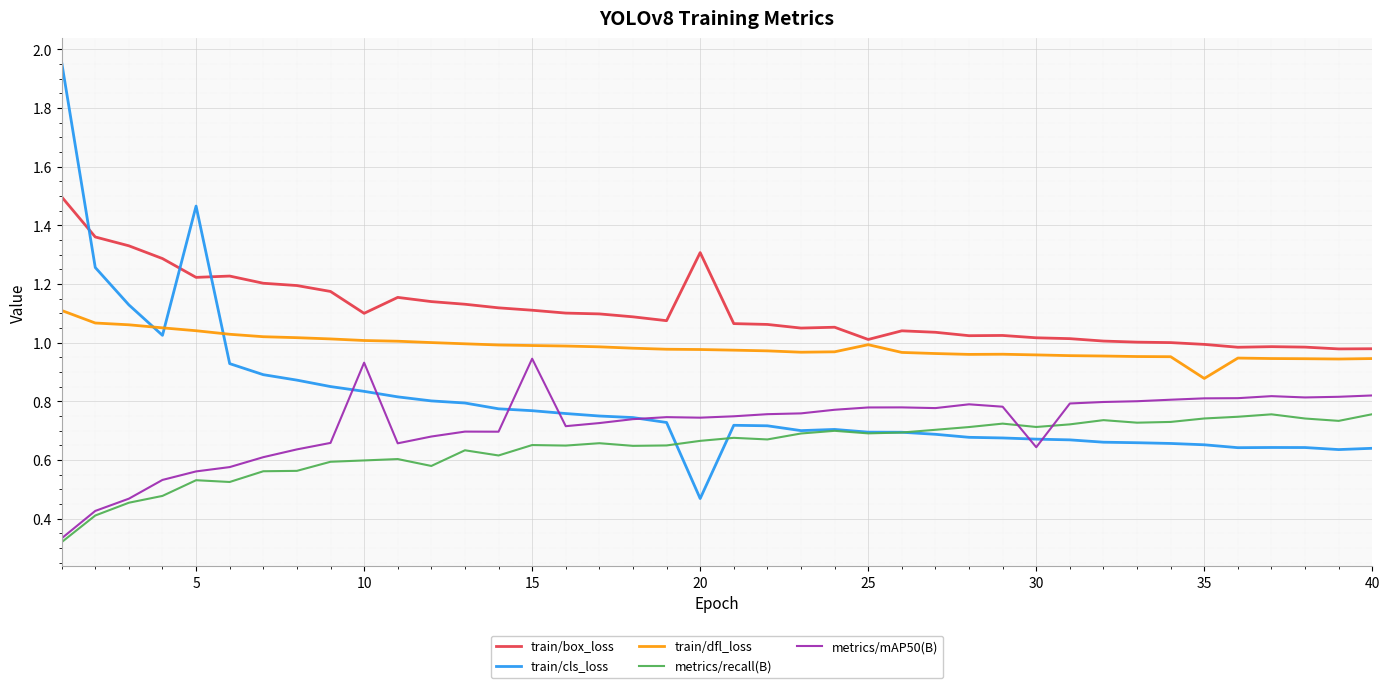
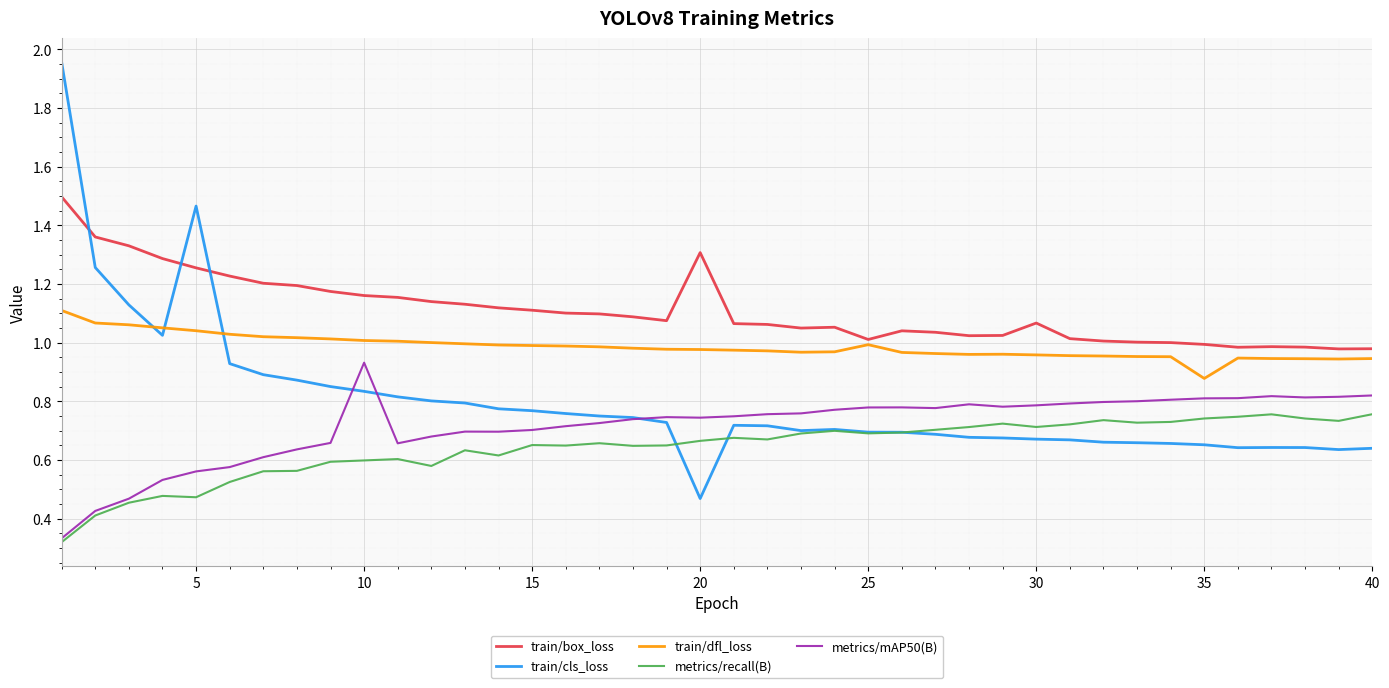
  {
    "train/box_loss": {
-     "5": 1.22,
-     "10": 1.10,
+     "5": 1.26,
+     "10": 1.16,
      "15": 1.11,
      "20": 1.31,
      "25": 1.01,
-     "30": 1.02,
+     "30": 1.07,
      "35": 0.99,
      "40": 0.98
    },
    "train/cls_loss": {
      "5": 1.47,
      "10": 0.83,
      "15": 0.77,
      "20": 0.47,
      "30": 0.67,
      "35": 0.65,
      "40": 0.64
    },
    "train/dfl_loss": {
      "5": 1.04,
      "10": 1.01,
      "15": 0.99,
      "20": 0.98,
      "25": 0.99,
      "30": 0.96,
      "35": 0.88,
      "40": 0.95
    },
    "metrics/recall(B)": {
-     "5": 0.53,
+     "5": 0.47,
      "10": 0.60,
      "15": 0.65,
      "20": 0.67,
      "30": 0.71,
      "35": 0.74,
      "40": 0.76
    },
    "metrics/mAP50(B)": {
      "5": 0.56,
      "10": 0.93,
-     "15": 0.95,
+     "15": 0.70,
      "20": 0.74,
      "25": 0.78,
-     "30": 0.64,
+     "30": 0.79,
      "35": 0.81,
      "40": 0.82
    }
  }
